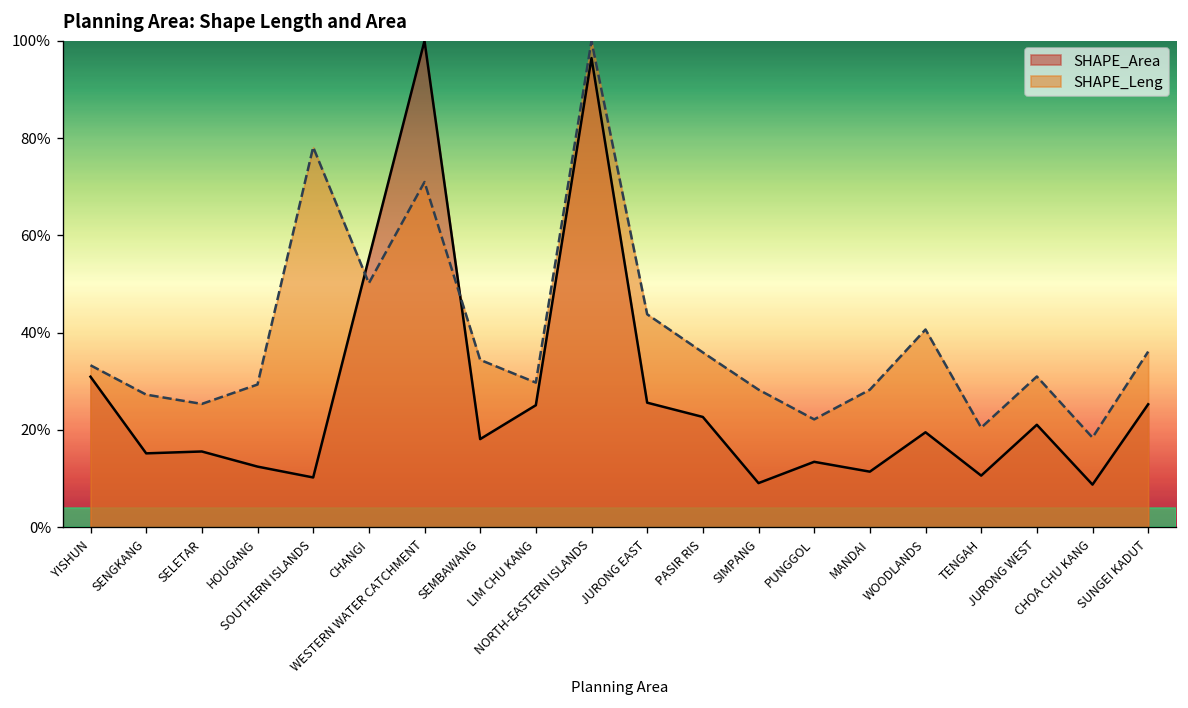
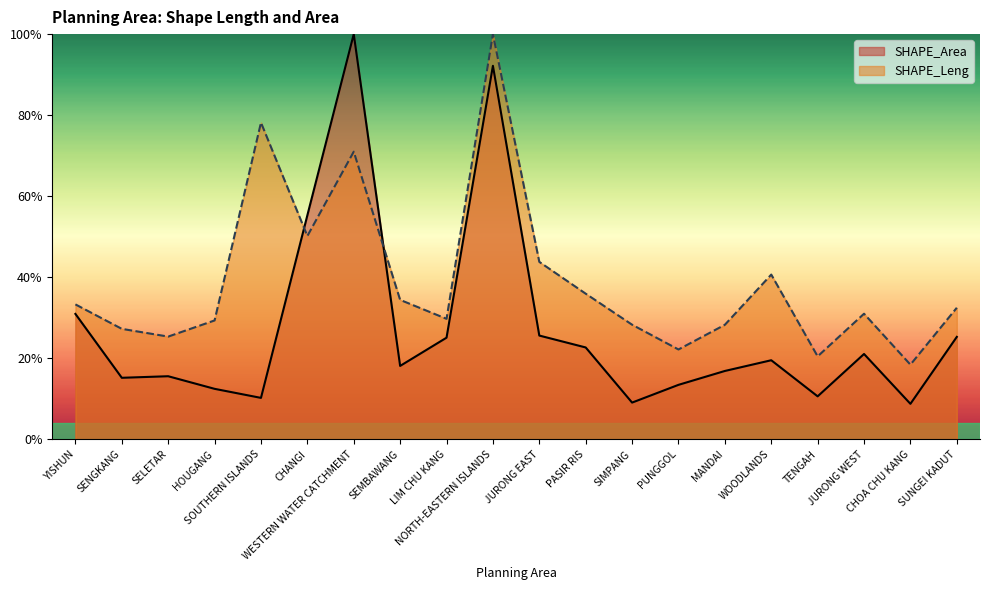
  {
    "SHAPE_Area": {
      "YISHUN": "31%",
      "SENGKANG": "15%",
      "SELETAR": "16%",
      "HOUGANG": "12%",
      "SOUTHERN ISLANDS": "10%",
      "CHANGI": "55%",
      "WESTERN WATER CATCHMENT": "100%",
      "SEMBAWANG": "18%",
      "LIM CHU KANG": "25%",
-     "NORTH-EASTERN ISLANDS": "96%",
+     "NORTH-EASTERN ISLANDS": "92%",
      "JURONG EAST": "26%",
      "PASIR RIS": "23%",
      "SIMPANG": "9%",
      "PUNGGOL": "13%",
-     "MANDAI": "11%",
+     "MANDAI": "17%",
      "WOODLANDS": "20%",
      "TENGAH": "11%",
      "JURONG WEST": "21%",
      "CHOA CHU KANG": "9%",
      "SUNGEI KADUT": "25%"
    },
    "SHAPE_Leng": {
      "YISHUN": "33%",
      "SENGKANG": "27%",
      "SELETAR": "25%",
      "HOUGANG": "29%",
      "SOUTHERN ISLANDS": "78%",
      "CHANGI": "50%",
      "WESTERN WATER CATCHMENT": "71%",
      "SEMBAWANG": "34%",
      "LIM CHU KANG": "30%",
      "NORTH-EASTERN ISLANDS": "100%",
      "JURONG EAST": "44%",
      "PASIR RIS": "36%",
      "SIMPANG": "28%",
      "PUNGGOL": "22%",
      "MANDAI": "28%",
      "WOODLANDS": "41%",
      "TENGAH": "20%",
      "JURONG WEST": "31%",
      "CHOA CHU KANG": "18%",
-     "SUNGEI KADUT": "36%"
+     "SUNGEI KADUT": "32%"
    }
  }
